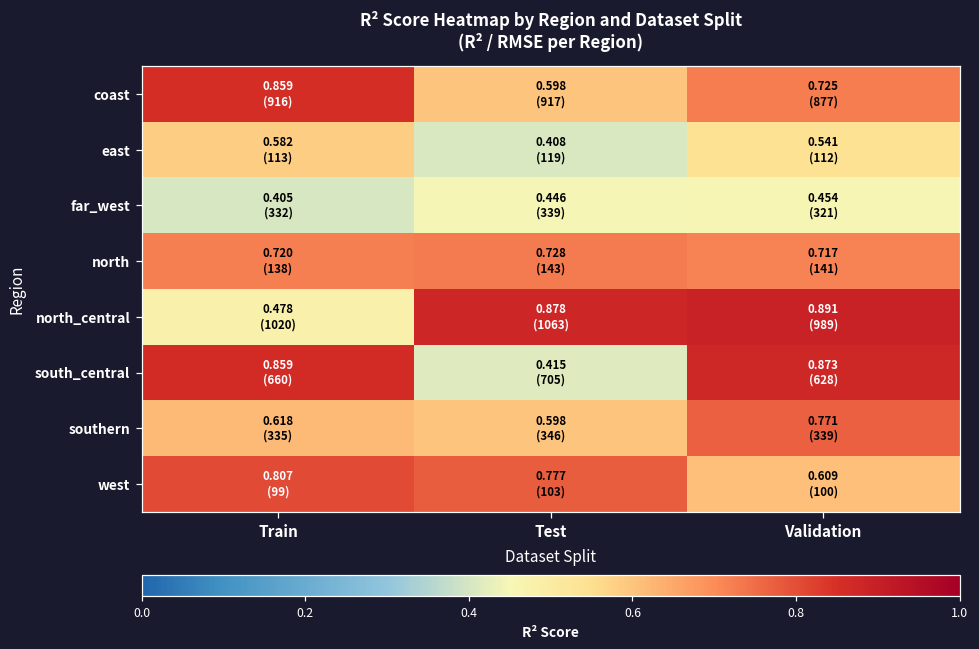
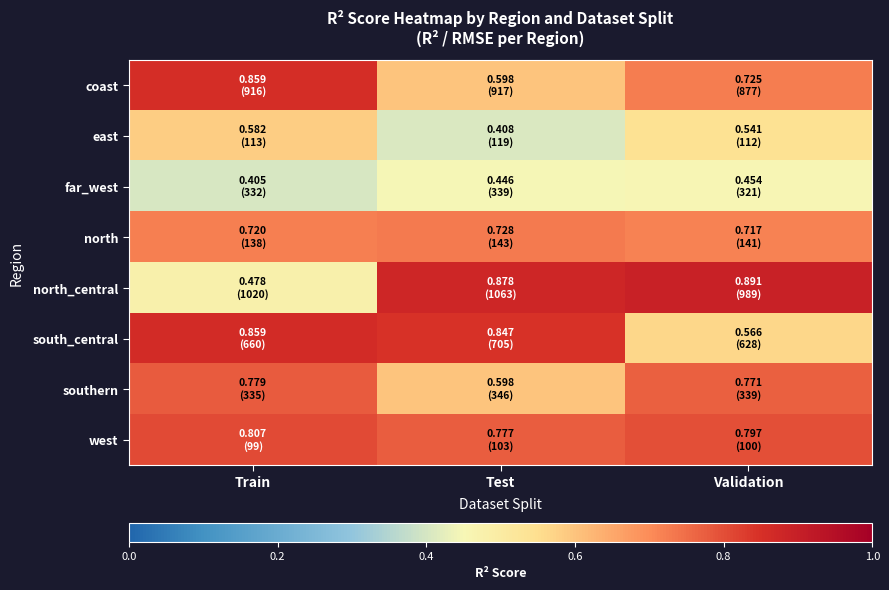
  {
    "south_central": {
-     "Test": 0.415,
-     "Validation": 0.873
+     "Test": 0.847,
+     "Validation": 0.566
    },
    "southern": {
-     "Train": 0.618
+     "Train": 0.779
    },
    "west": {
-     "Validation": 0.609
+     "Validation": 0.797
    }
  }
